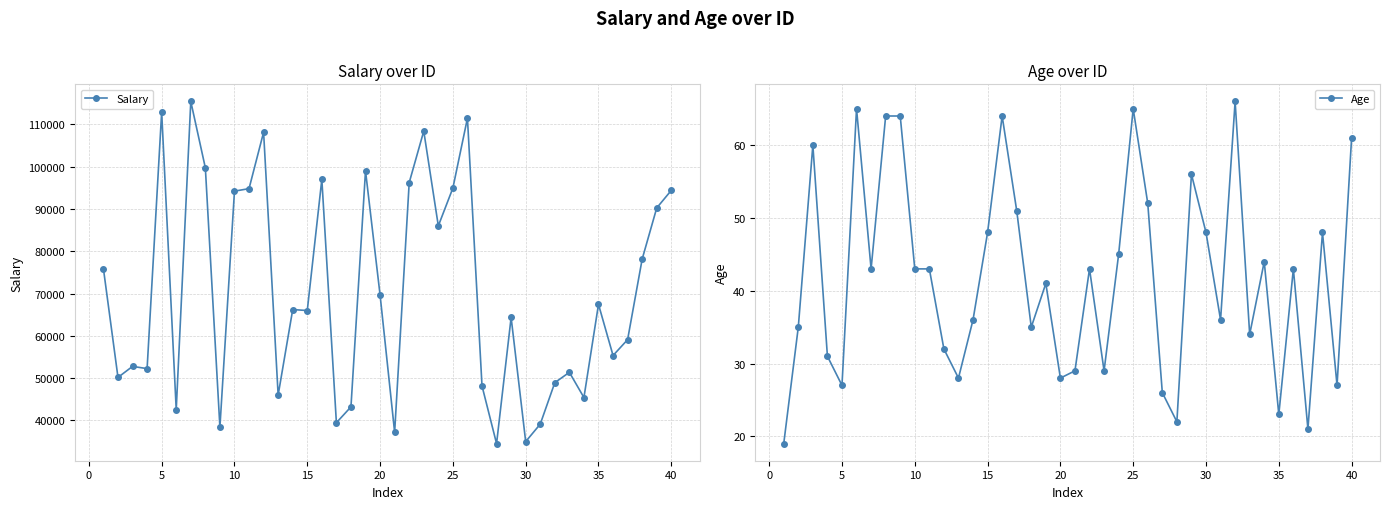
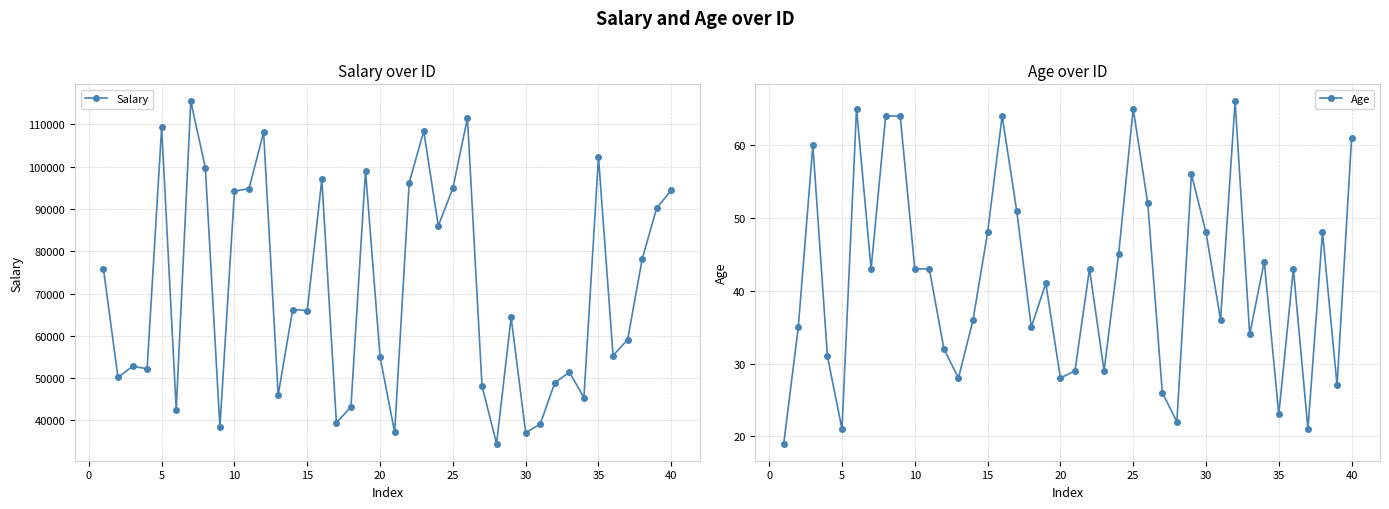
  {
    "Salary over ID": {
-     "5": 113000,
+     "5": 109000,
      "10": 94000,
      "15": 66000,
-     "20": 70000,
+     "20": 55000,
      "25": 95000,
-     "30": 35000,
-     "35": 67000,
+     "30": 37000,
+     "35": 102000,
      "40": 94000
    },
    "Age over ID": {
-     "5": 27,
+     "5": 21,
      "10": 43,
      "15": 48,
      "20": 28,
      "25": 65,
      "30": 48,
      "35": 23,
      "40": 61
    }
  }
